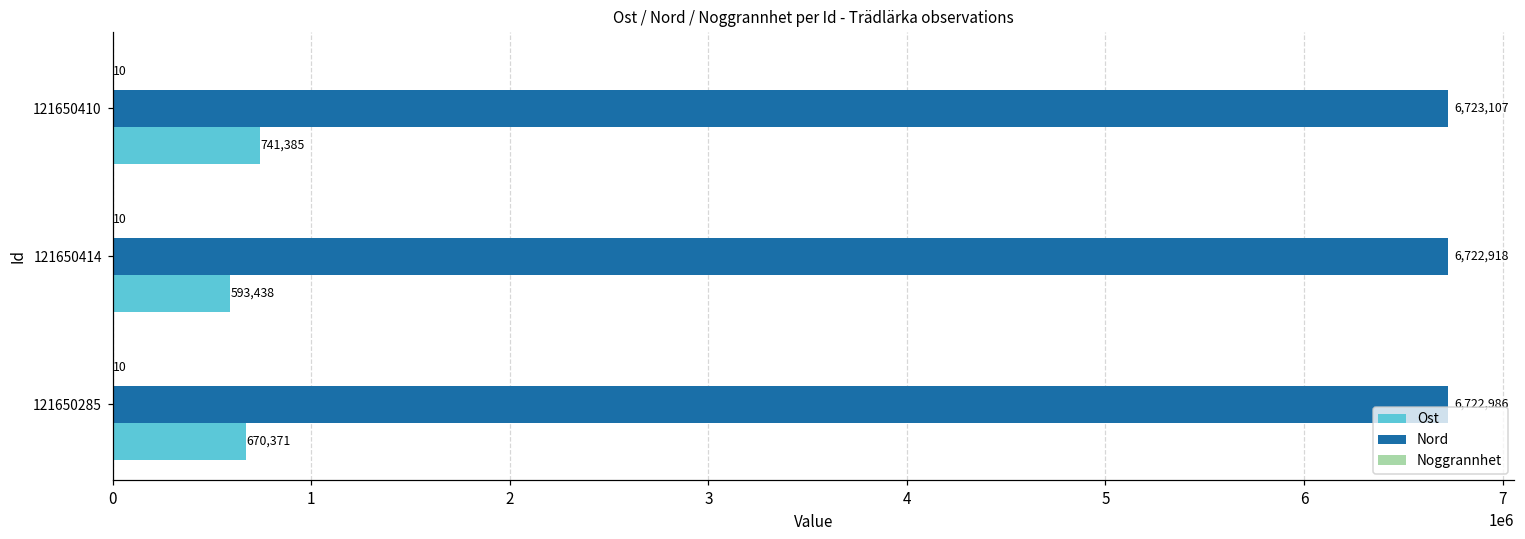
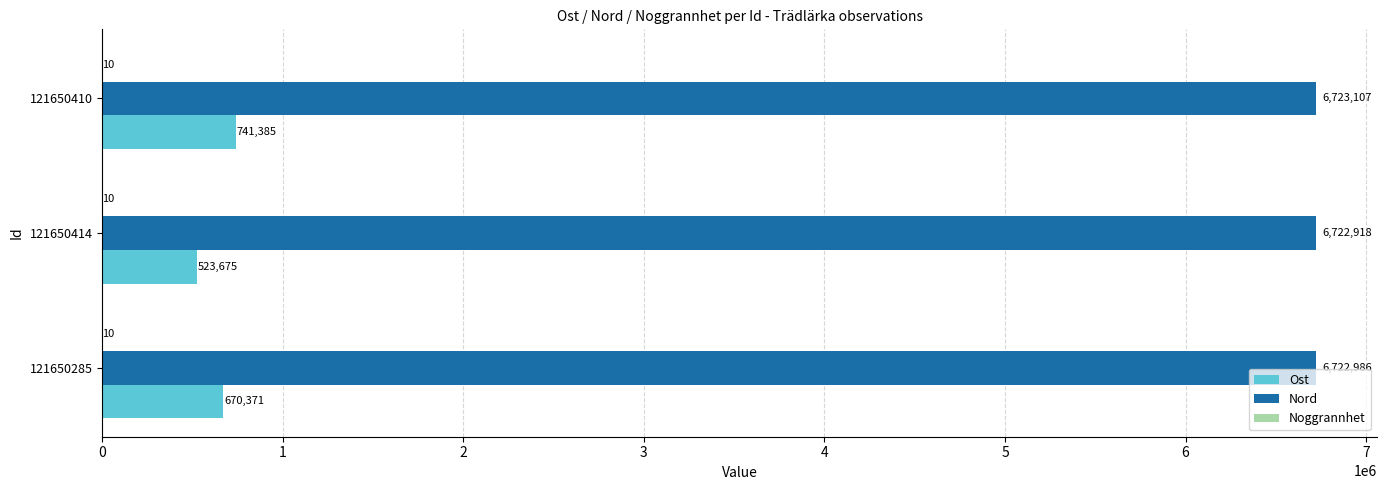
  {
    "Ost": {
      "121650410": "741,385",
-     "121650414": "593,438",
+     "121650414": "523,675",
      "121650285": "670,371"
    },
    "Nord": {
      "121650410": "6,723,107",
      "121650414": "6,722,918"
    },
    "Noggrannhet": {
      "121650410": "10",
      "121650414": "10",
      "121650285": "10"
    }
  }
